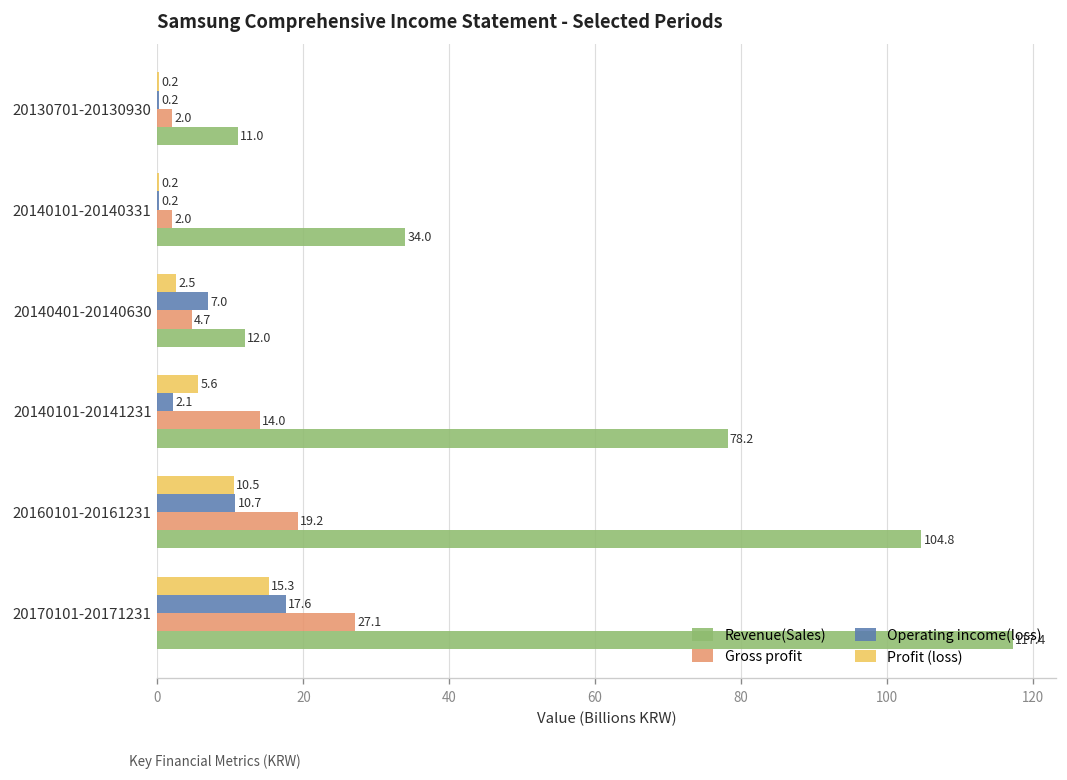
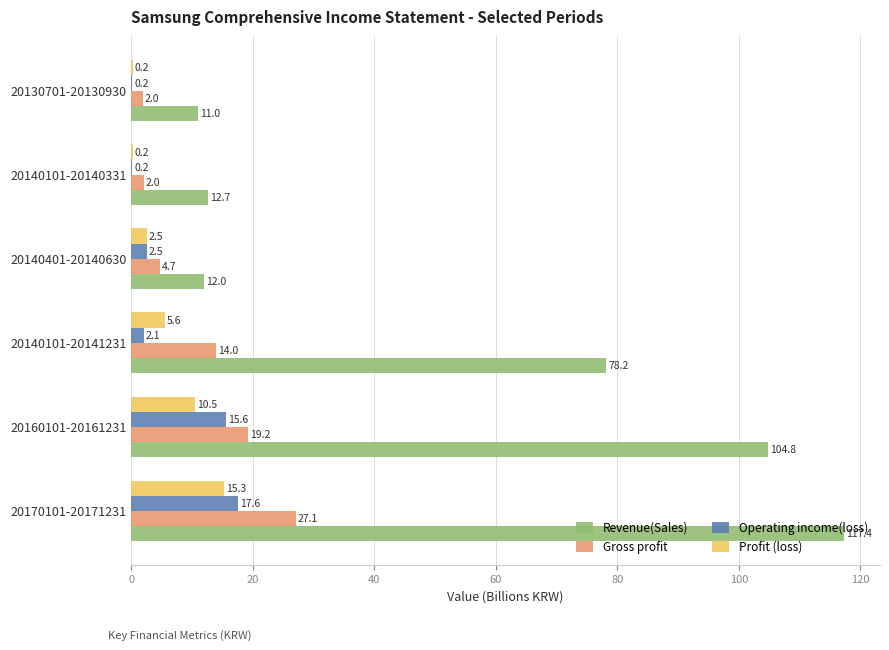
  {
    "Revenue(Sales)": {
      "20130701-20130930": 11.0,
-     "20140101-20140331": 34.0,
+     "20140101-20140331": 12.7,
      "20140401-20140630": 12.0,
      "20140101-20141231": 78.2,
      "20160101-20161231": 104.8,
      "20170101-20171231": 117.4
    },
    "Operating income(loss)": {
      "20130701-20130930": 0.2,
      "20140101-20140331": 0.2,
-     "20140401-20140630": 7.0,
+     "20140401-20140630": 2.5,
      "20140101-20141231": 2.1,
-     "20160101-20161231": 10.7,
+     "20160101-20161231": 15.6,
      "20170101-20171231": 17.6
    }
  }
